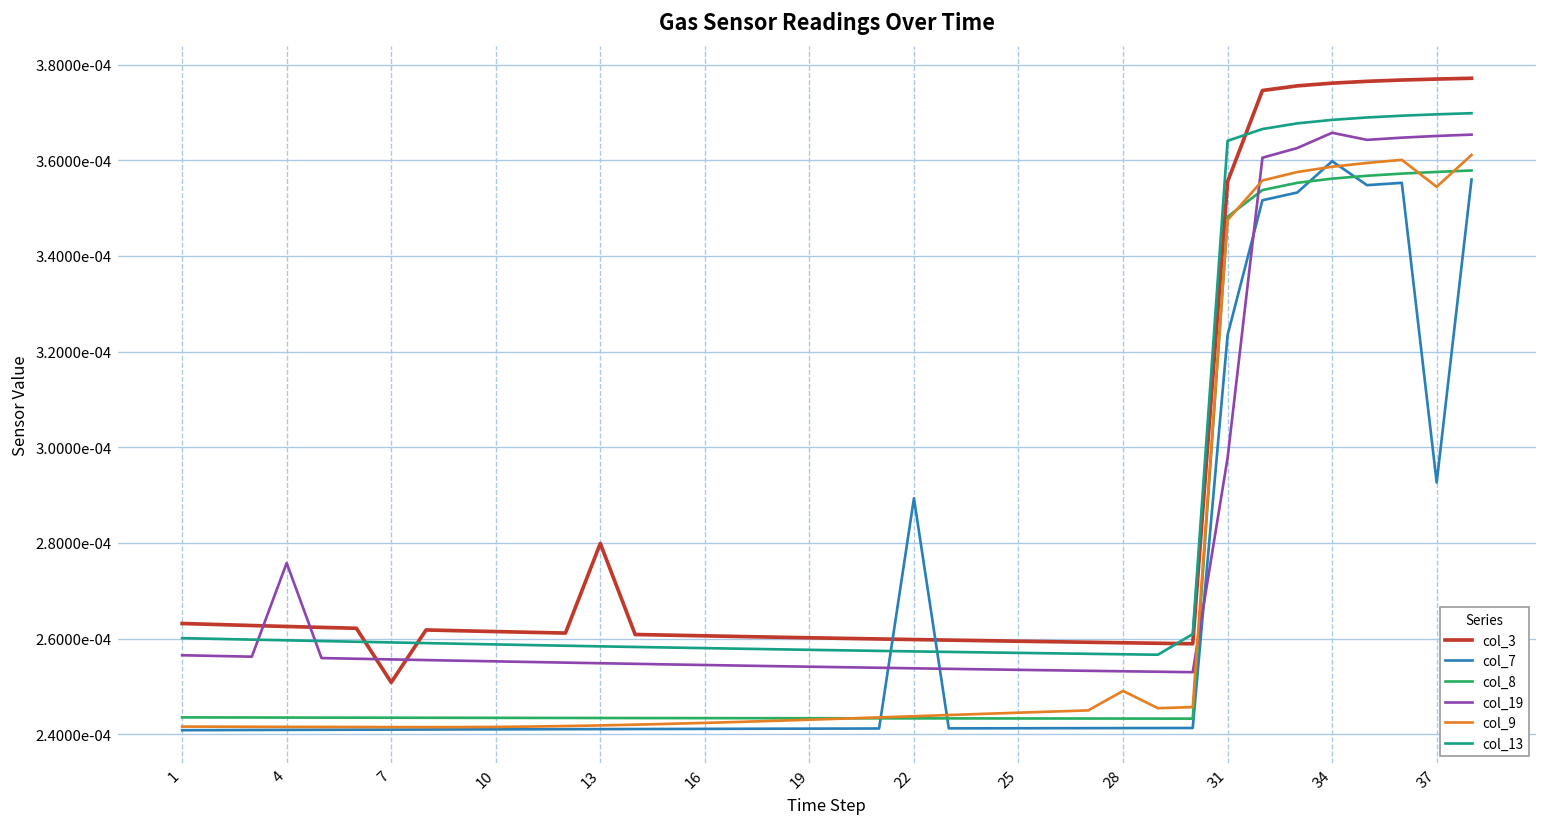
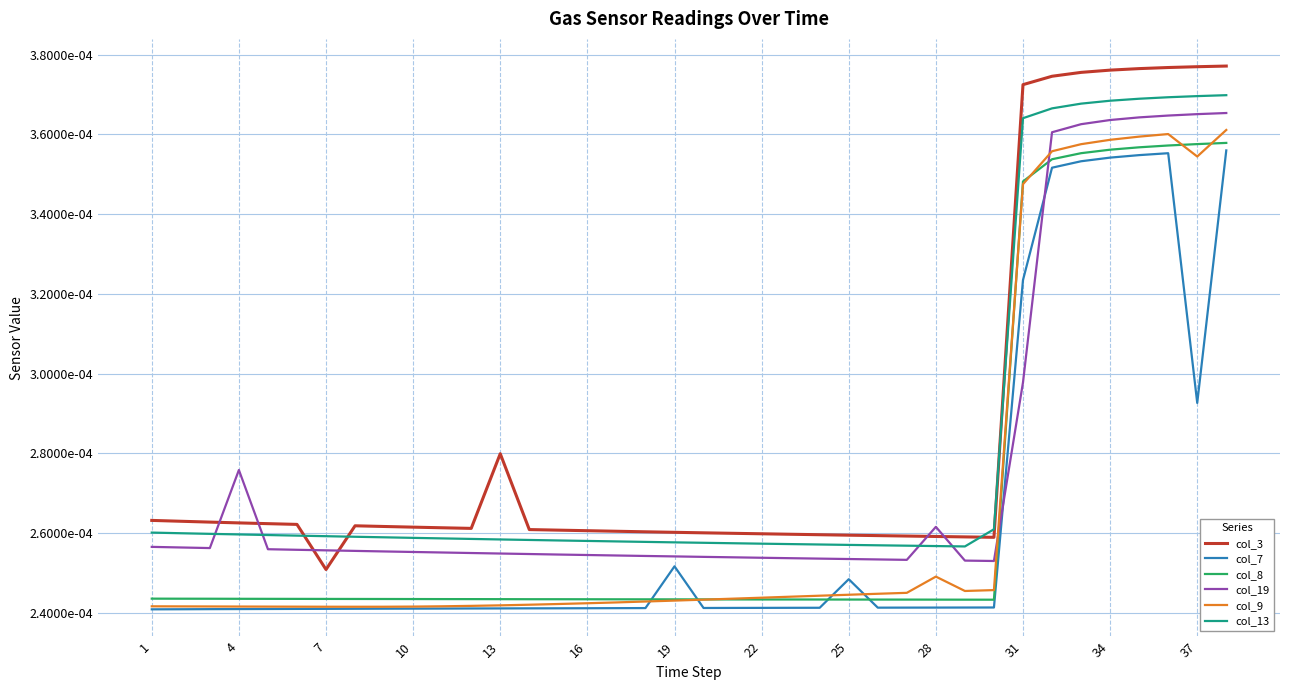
  {
    "col_3": {
      "1": 0.000263,
      "4": 0.000263,
      "7": 0.000251,
      "10": 0.000261,
      "13": 0.000280,
      "16": 0.000261,
      "19": 0.000260,
      "22": 0.000260,
      "25": 0.000259,
      "28": 0.000259,
-     "31": 0.000356,
+     "31": 0.000372,
      "34": 0.000376,
      "37": 0.000377
    },
    "col_7": {
      "1": 0.000241,
      "4": 0.000241,
      "13": 0.000241,
      "16": 0.000241,
-     "19": 0.000241,
-     "22": 0.000289,
-     "25": 0.000241,
+     "19": 0.000252,
+     "22": 0.000241,
+     "25": 0.000248,
      "28": 0.000241,
      "31": 0.000323,
-     "34": 0.000360,
+     "34": 0.000354,
      "37": 0.000293
    },
    "col_19": {
      "1": 0.000257,
      "4": 0.000276,
      "7": 0.000256,
      "10": 0.000255,
      "13": 0.000255,
      "16": 0.000254,
      "19": 0.000254,
      "22": 0.000254,
      "25": 0.000253,
-     "28": 0.000253,
+     "28": 0.000262,
      "31": 0.000298,
-     "34": 0.000366,
+     "34": 0.000364,
      "37": 0.000365
    },
    "col_9": {
      "1": 0.000242,
      "4": 0.000242,
      "13": 0.000242,
      "16": 0.000242,
      "25": 0.000245,
      "28": 0.000249,
      "31": 0.000348,
      "34": 0.000359,
      "37": 0.000354
    }
  }
